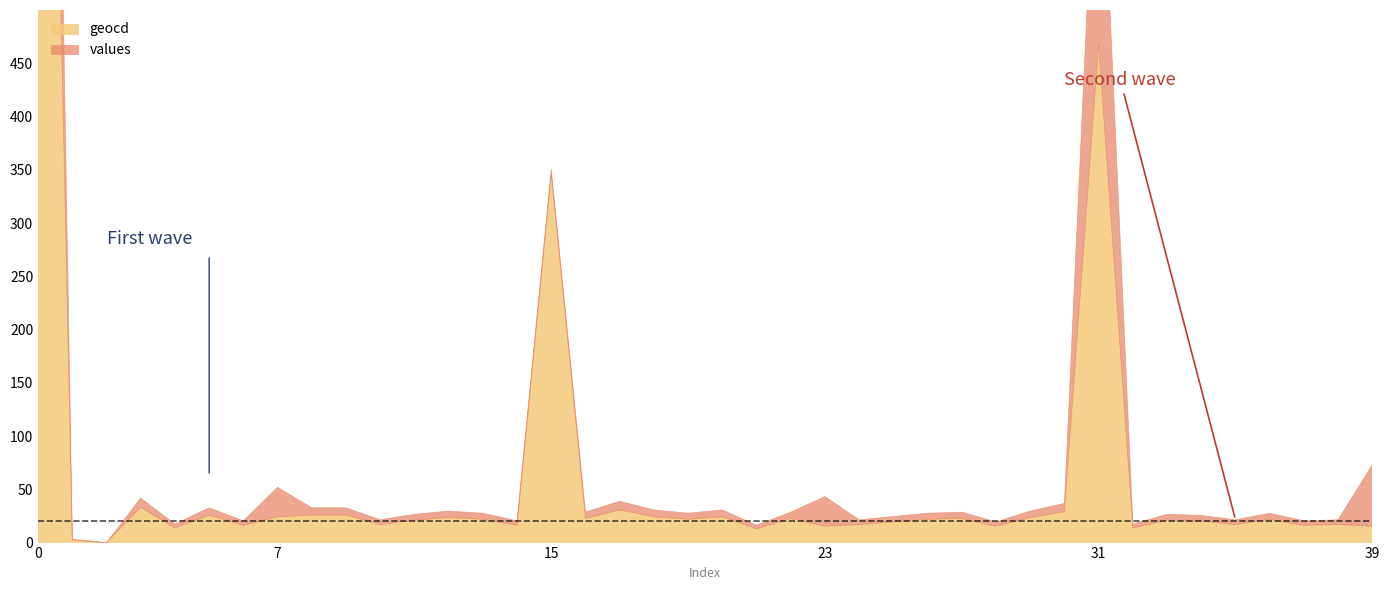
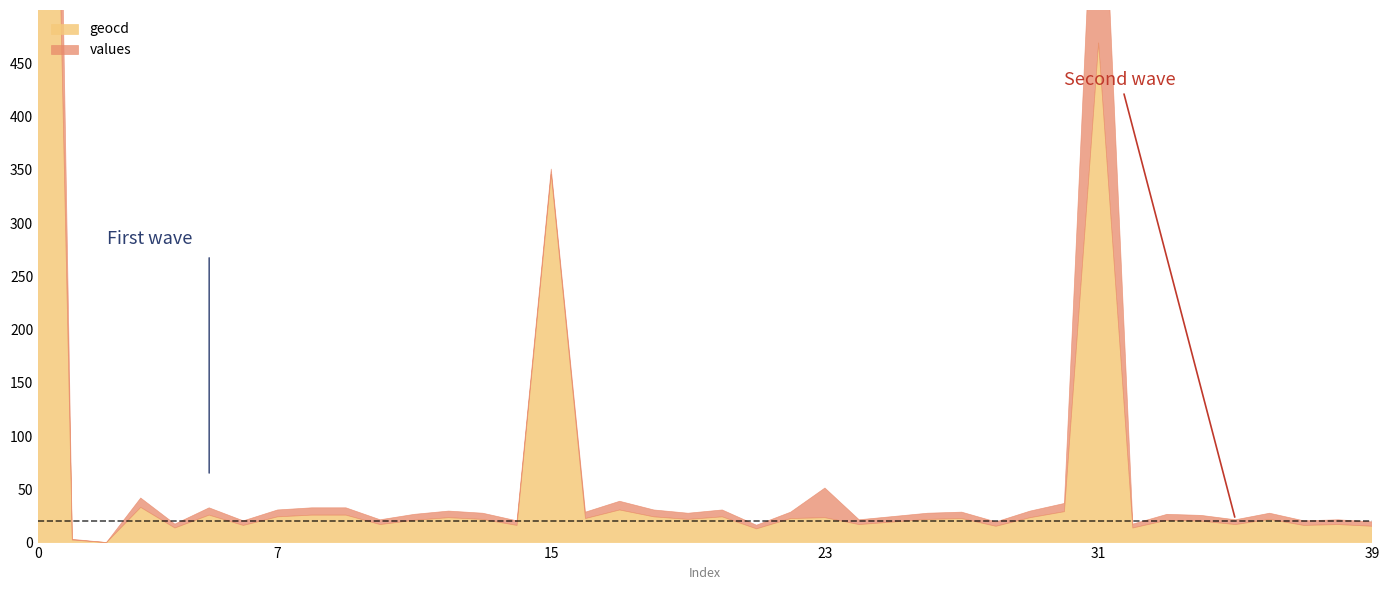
  {
    "geocd": {
      "7": 24,
      "15": 346,
-     "23": 15,
+     "23": 23,
      "31": 469,
      "39": 15
    },
    "values": {
-     "7": 28,
+     "7": 6,
      "15": 5,
      "23": 28,
-     "39": 58
+     "39": 4
    }
  }
